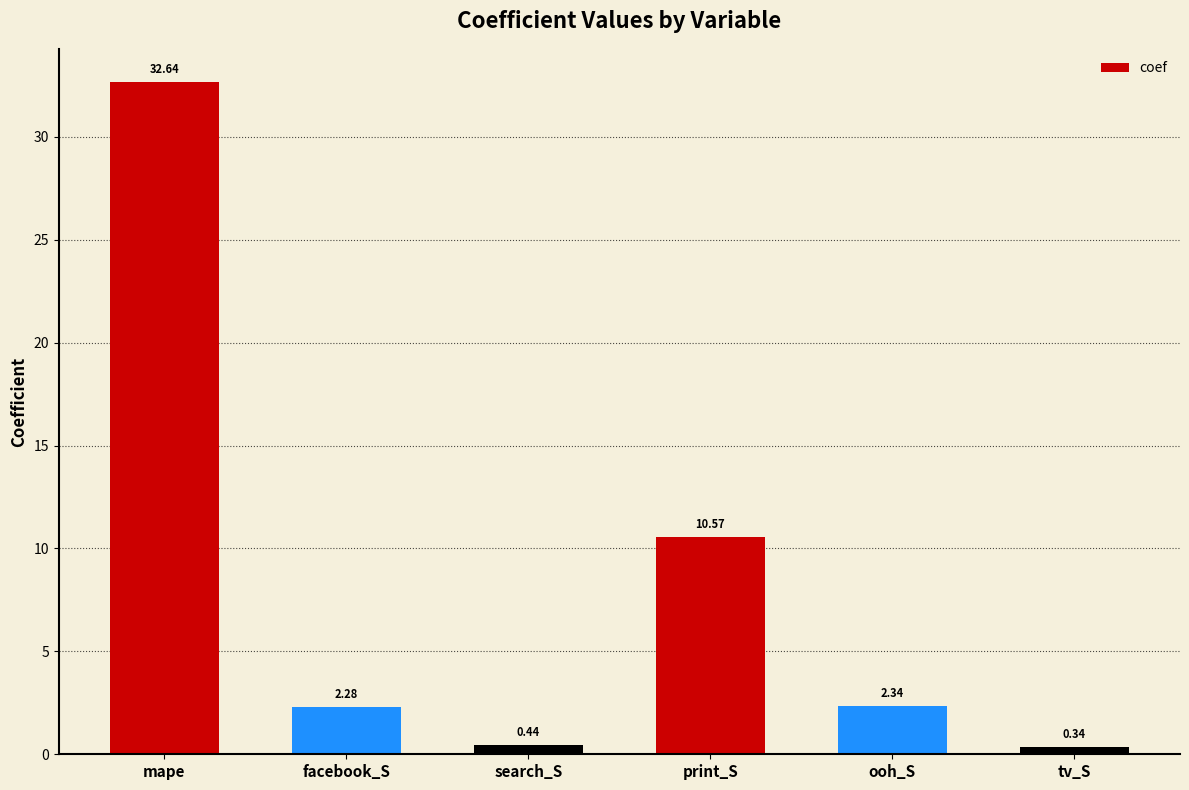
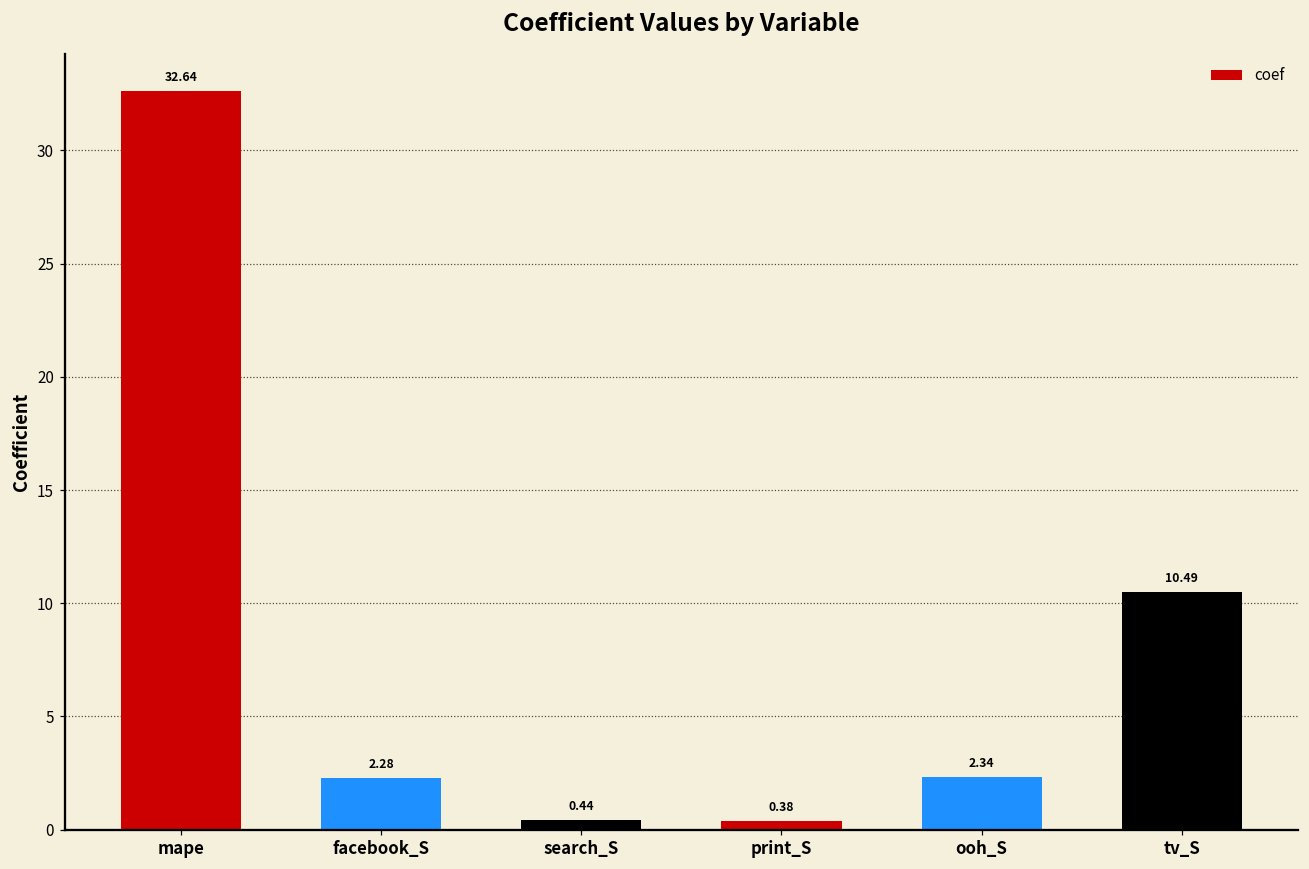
  {
    "mape": 32.64,
    "facebook_S": 2.28,
    "search_S": 0.44,
-   "print_S": 10.57,
+   "print_S": 0.38,
    "ooh_S": 2.34,
-   "tv_S": 0.34
+   "tv_S": 10.49
  }
